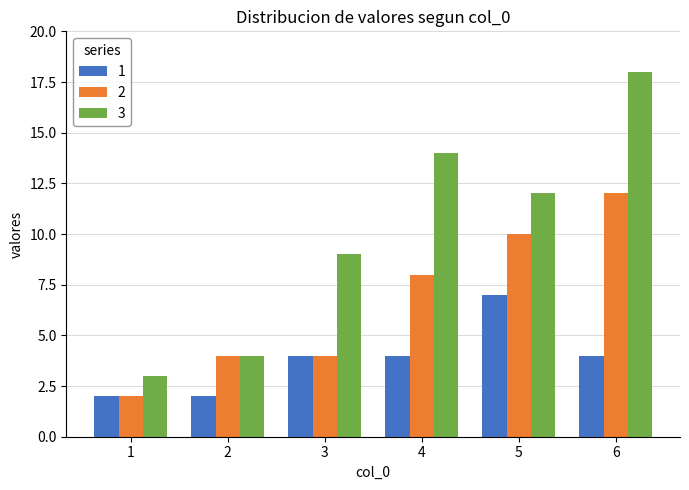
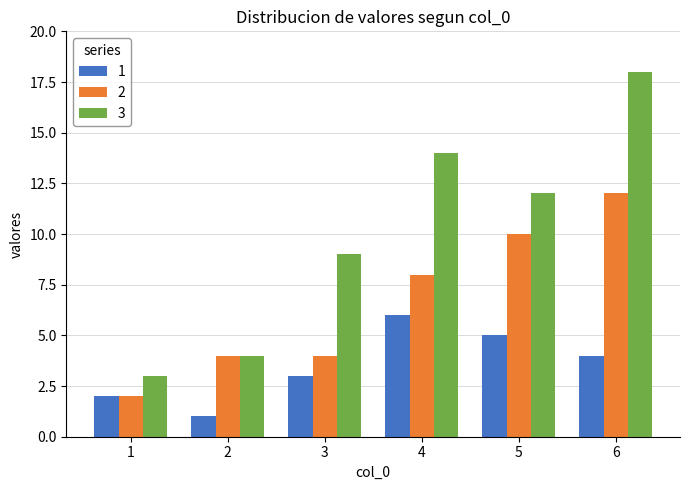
  {
    "1": {
      "1": 2,
-     "2": 2,
-     "3": 4,
-     "4": 4,
-     "5": 7,
+     "2": 1,
+     "3": 3,
+     "4": 6,
+     "5": 5,
      "6": 4
    },
    "2": {
      "1": 2,
      "2": 4,
      "3": 4,
      "4": 8,
      "5": 10,
      "6": 12
    },
    "3": {
      "1": 3,
      "2": 4,
      "3": 9,
      "4": 14,
      "5": 12,
      "6": 18
    }
  }
